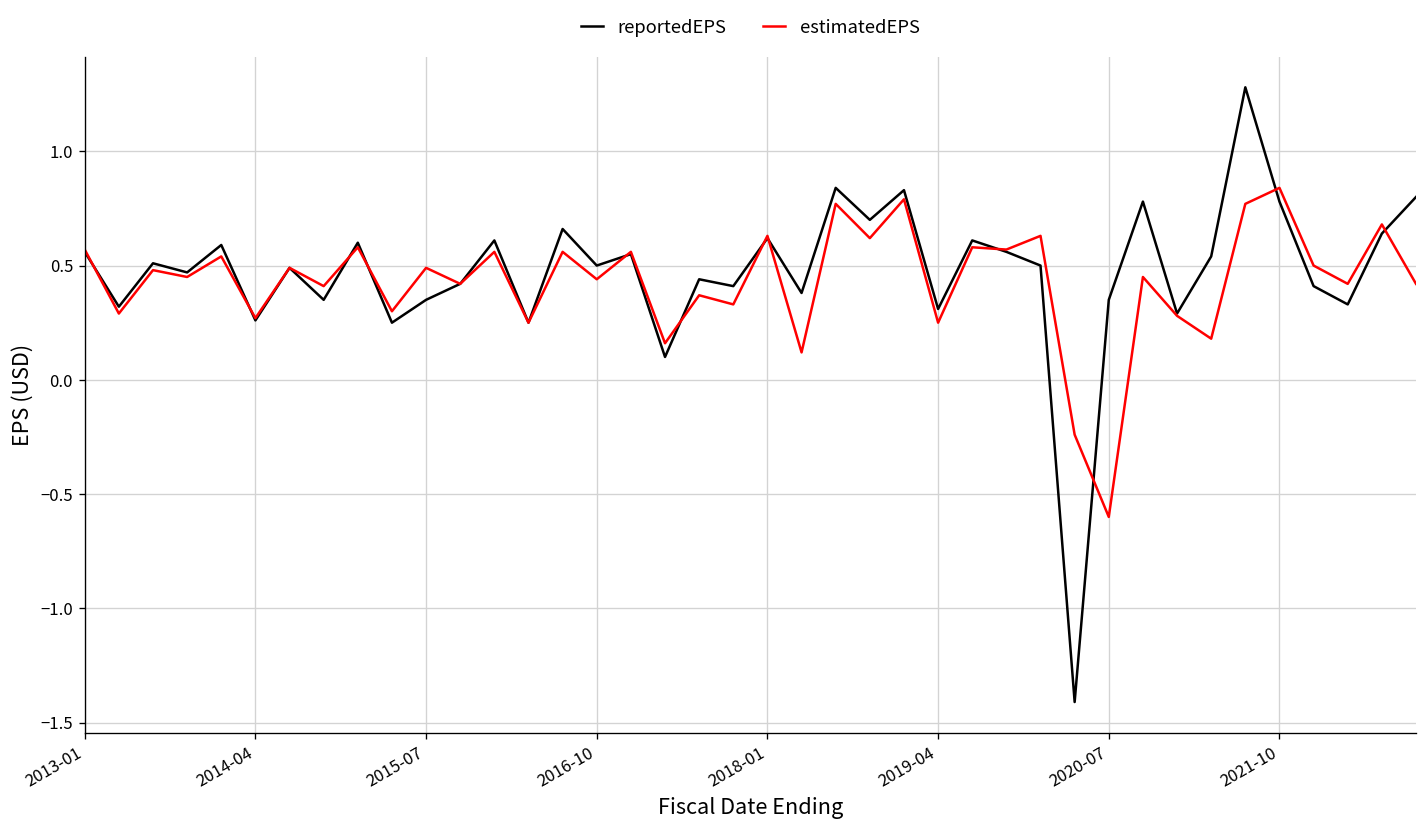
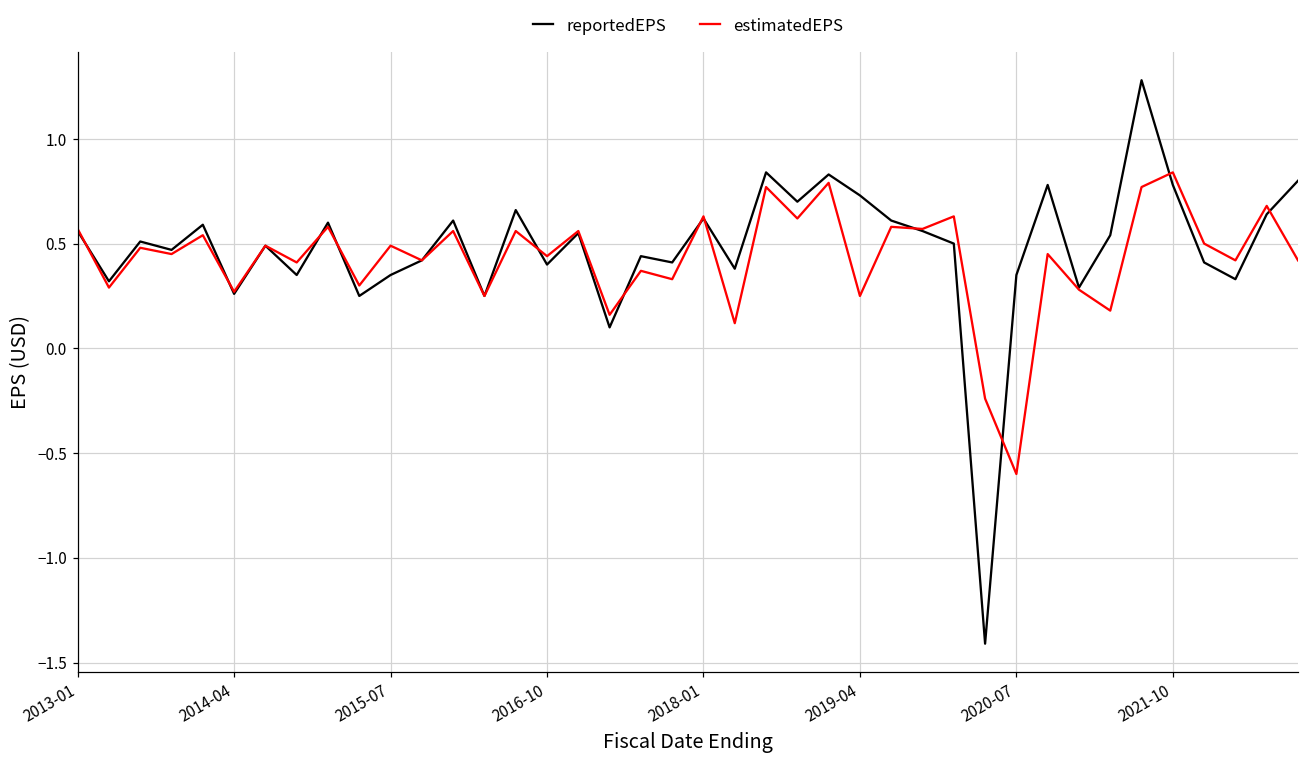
  {
    "reportedEPS": {
      "2015-07": 0.35,
-     "2016-10": 0.5,
-     "2019-04": 0.31,
+     "2016-10": 0.4,
+     "2019-04": 0.73,
      "2020-07": 0.35,
      "2021-10": 0.78
    },
    "estimatedEPS": {
      "2015-07": 0.49,
      "2016-10": 0.44,
      "2019-04": 0.25,
      "2020-07": -0.60,
      "2021-10": 0.84
    }
  }
